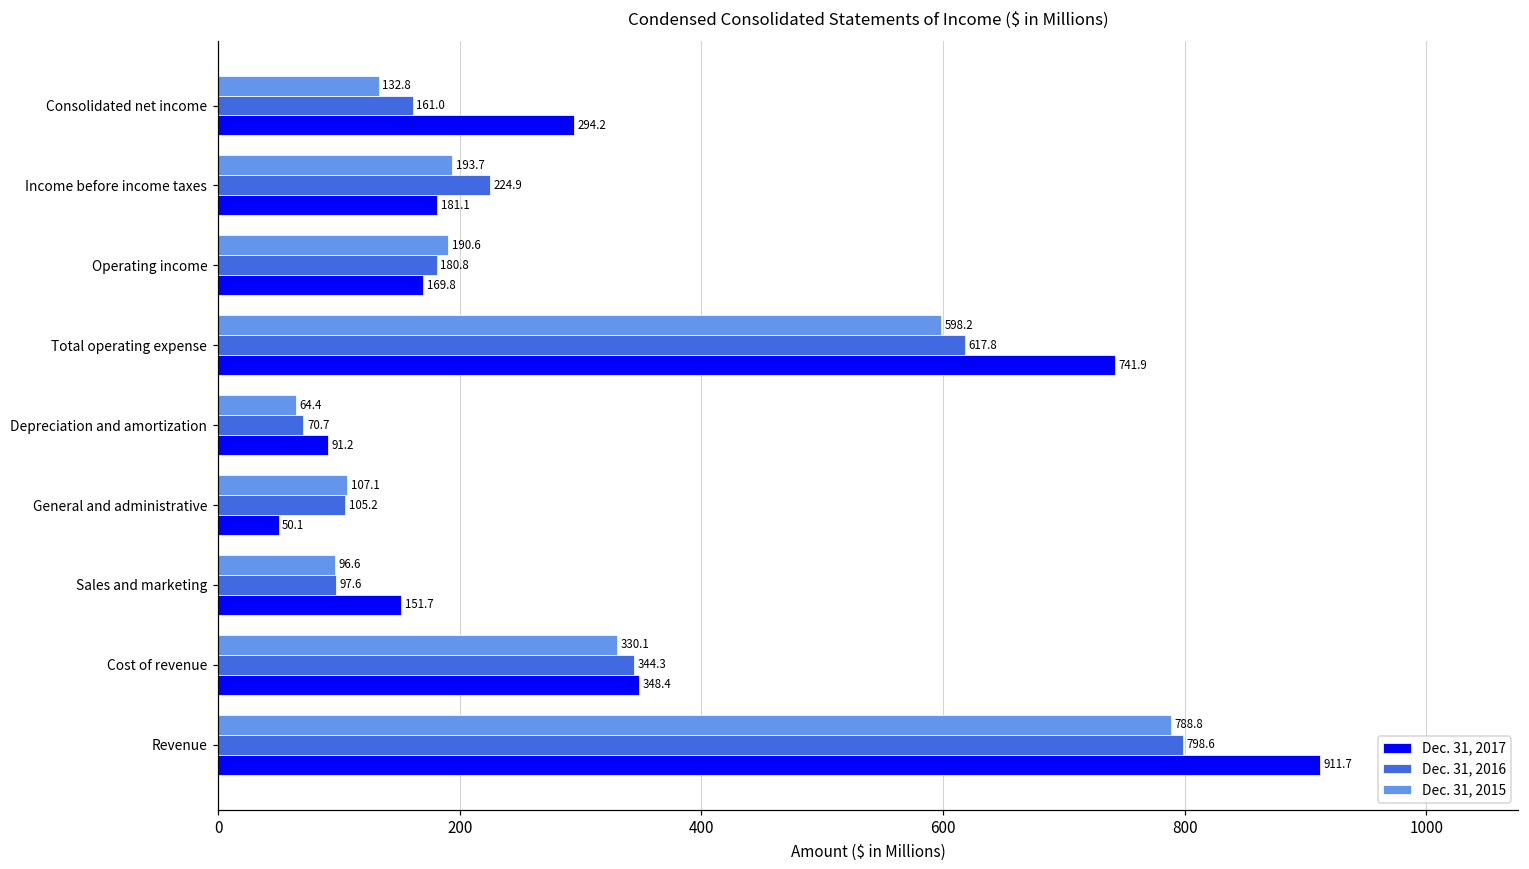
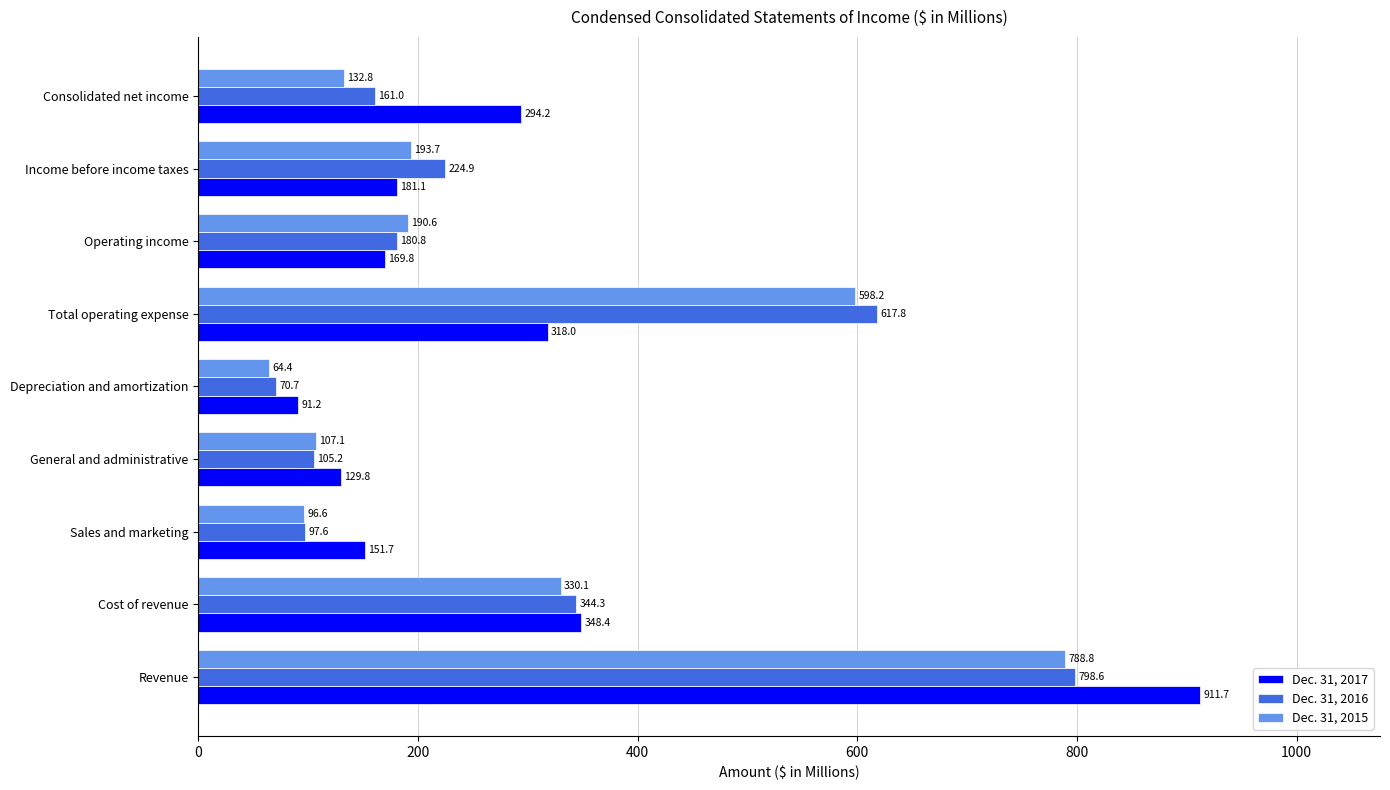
  {
    "Dec. 31, 2017": {
      "Consolidated net income": 294.2,
      "Income before income taxes": 181.1,
      "Operating income": 169.8,
-     "Total operating expense": 741.9,
+     "Total operating expense": 318.0,
      "Depreciation and amortization": 91.2,
-     "General and administrative": 50.1,
+     "General and administrative": 129.8,
      "Sales and marketing": 151.7,
      "Cost of revenue": 348.4,
      "Revenue": 911.7
    }
  }
